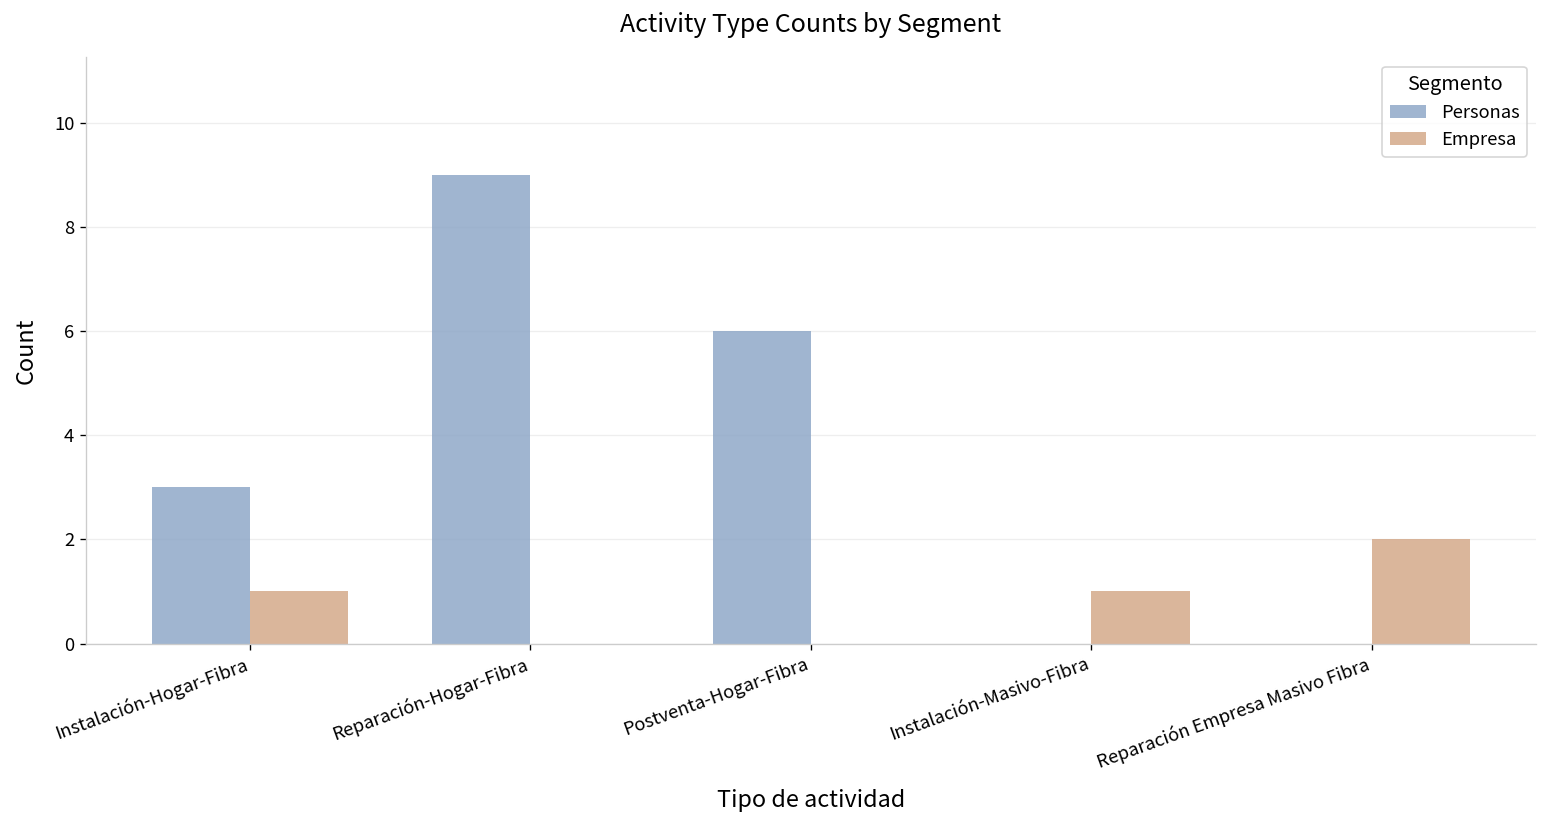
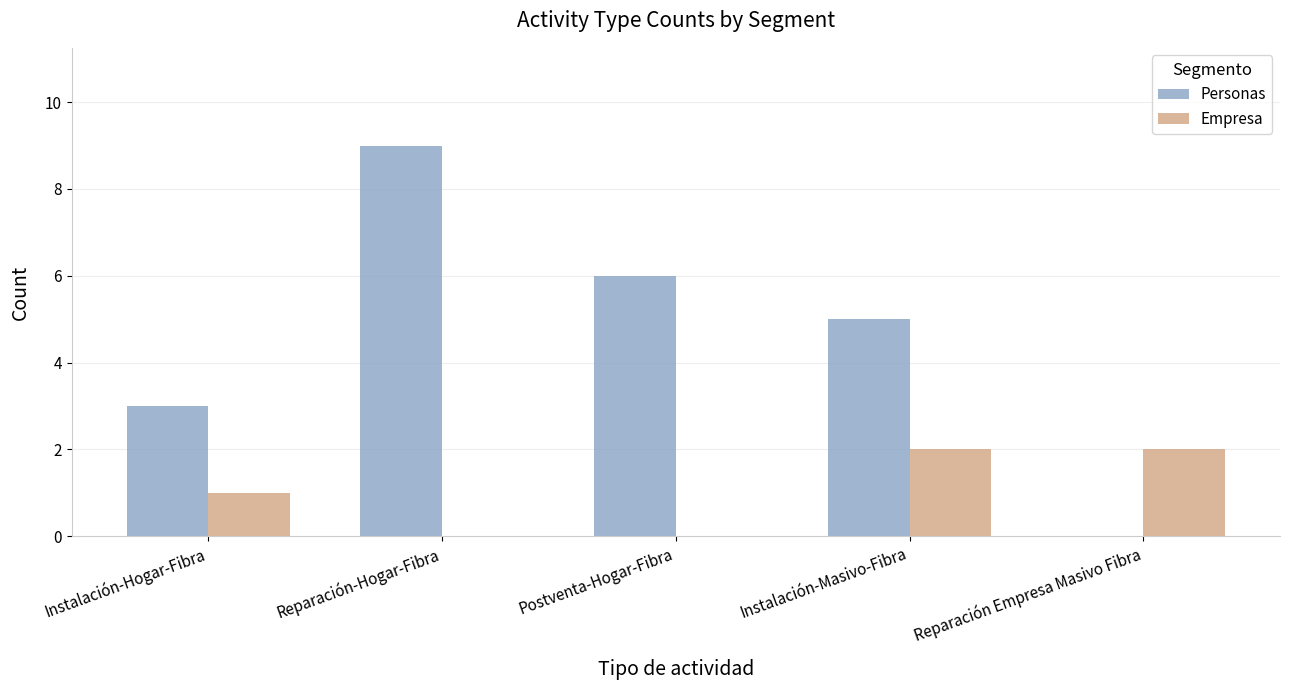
  {
    "Personas": {
      "Instalación-Hogar-Fibra": 3,
      "Reparación-Hogar-Fibra": 9,
      "Postventa-Hogar-Fibra": 6,
-     "Instalación-Masivo-Fibra": 0,
+     "Instalación-Masivo-Fibra": 5,
      "Reparación Empresa Masivo Fibra": 0
    },
    "Empresa": {
      "Instalación-Hogar-Fibra": 1,
      "Reparación-Hogar-Fibra": 0,
      "Postventa-Hogar-Fibra": 0,
-     "Instalación-Masivo-Fibra": 1,
+     "Instalación-Masivo-Fibra": 2,
      "Reparación Empresa Masivo Fibra": 2
    }
  }
